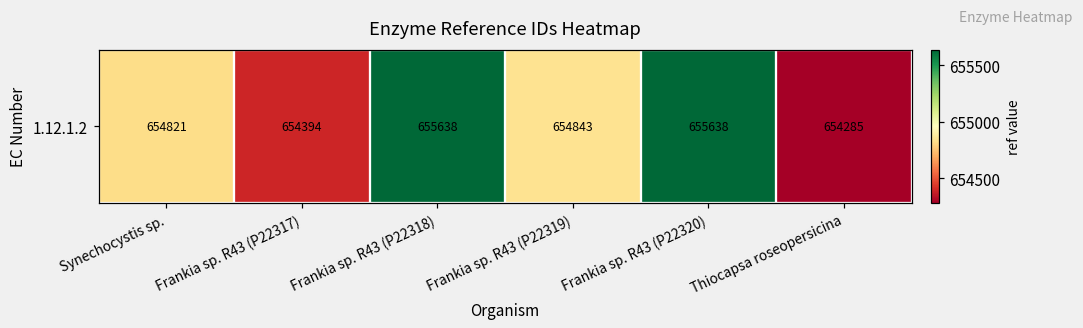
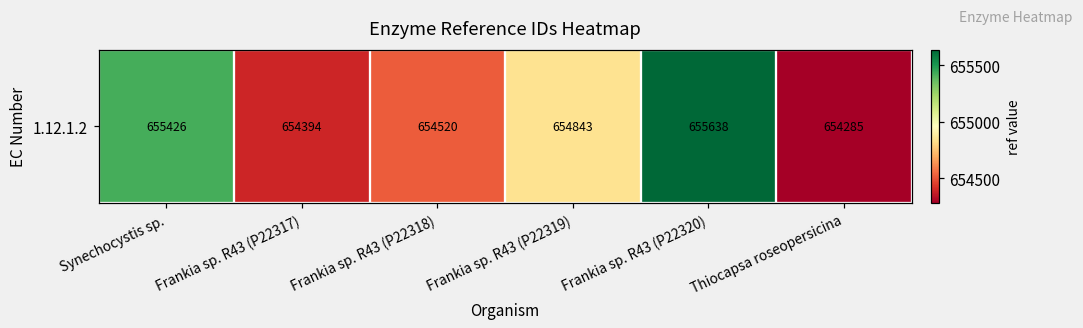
  {
    "1.12.1.2": {
-     "Synechocystis sp.": 654821,
+     "Synechocystis sp.": 655426,
      "Frankia sp. R43 (P22317)": 654394,
-     "Frankia sp. R43 (P22318)": 655638,
+     "Frankia sp. R43 (P22318)": 654520,
      "Frankia sp. R43 (P22319)": 654843,
      "Frankia sp. R43 (P22320)": 655638,
      "Thiocapsa roseopersicina": 654285
    }
  }
